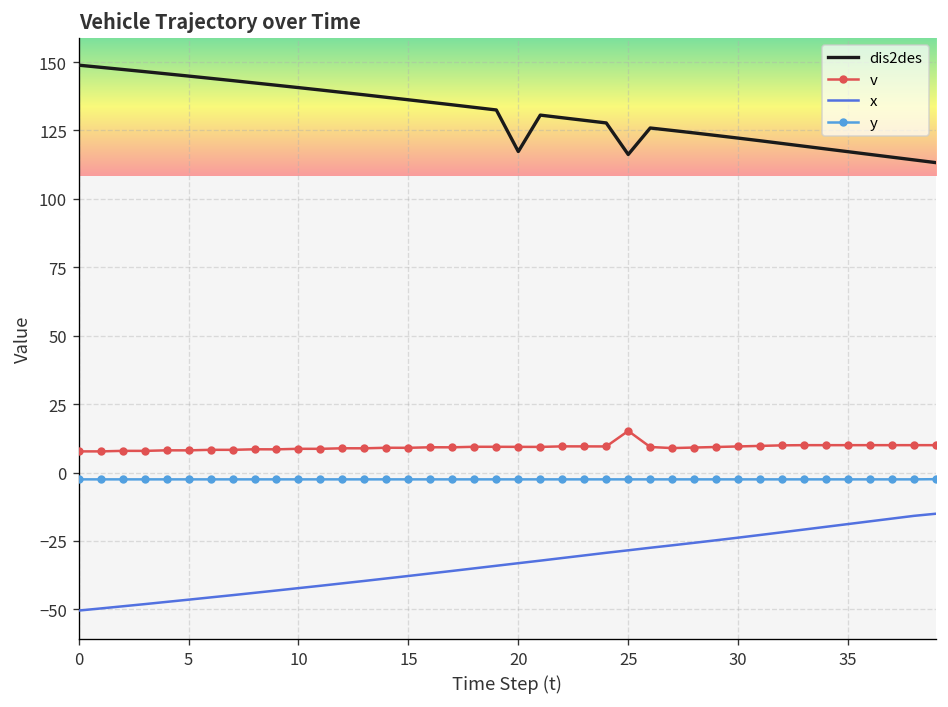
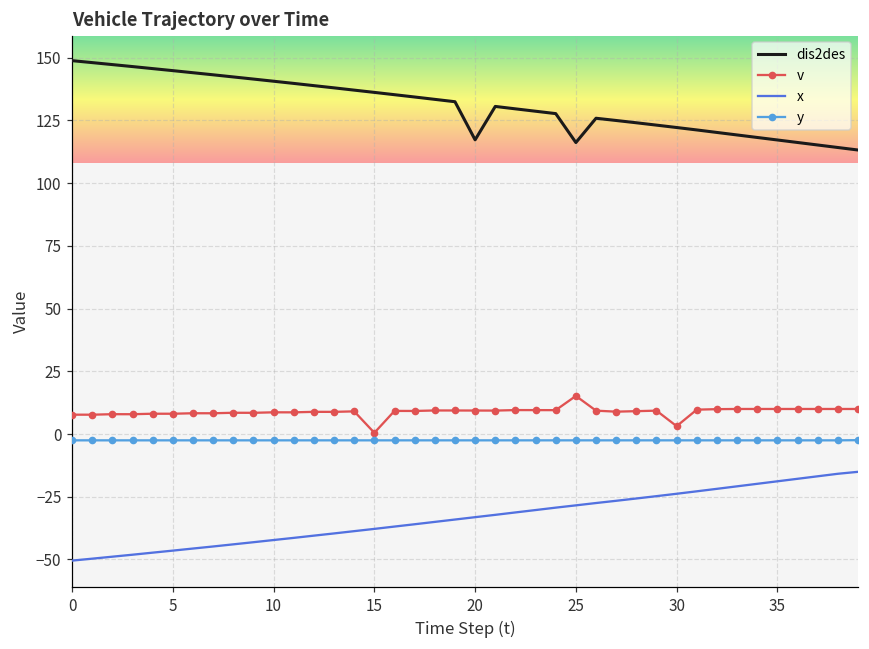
  {
    "dis2des": {
      "0": 149,
      "5": 145,
      "10": 141,
      "15": 136,
      "20": 117,
      "25": 116,
      "30": 122,
      "35": 117
    },
    "v": {
      "0": 8,
      "5": 8,
      "10": 9,
-     "15": 9,
+     "15": 1,
      "20": 9,
      "25": 15,
-     "30": 10,
+     "30": 3,
      "35": 10
    }
  }
